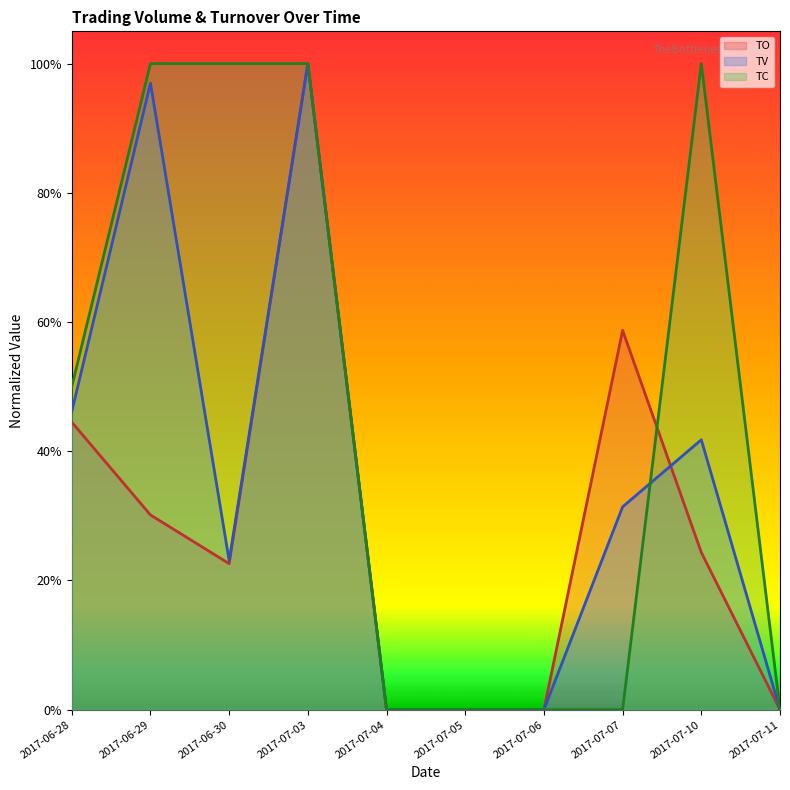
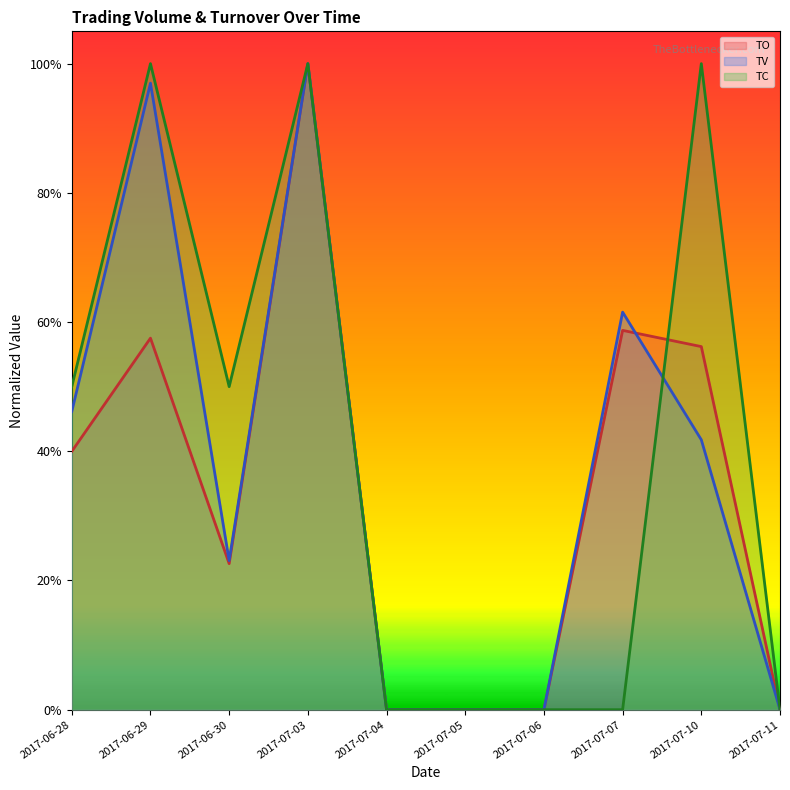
  {
    "TO": {
-     "2017-06-28": "45%",
-     "2017-06-29": "30%",
+     "2017-06-28": "40%",
+     "2017-06-29": "58%",
      "2017-06-30": "23%",
      "2017-07-07": "59%",
-     "2017-07-10": "24%"
+     "2017-07-10": "56%"
    },
    "TV": {
      "2017-06-28": "46%",
      "2017-06-29": "97%",
      "2017-06-30": "23%",
-     "2017-07-07": "31%",
+     "2017-07-07": "62%",
      "2017-07-10": "42%"
    },
    "TC": {
      "2017-06-28": "50%",
      "2017-06-29": "100%",
-     "2017-06-30": "100%",
+     "2017-06-30": "50%",
      "2017-07-07": "0%",
      "2017-07-10": "100%"
    }
  }
